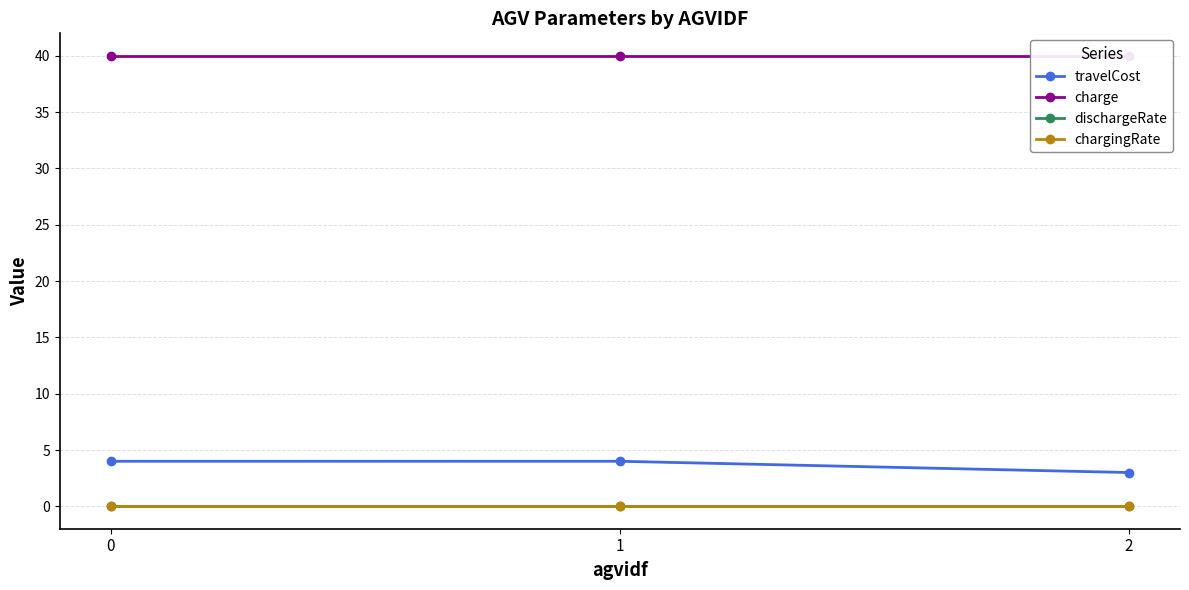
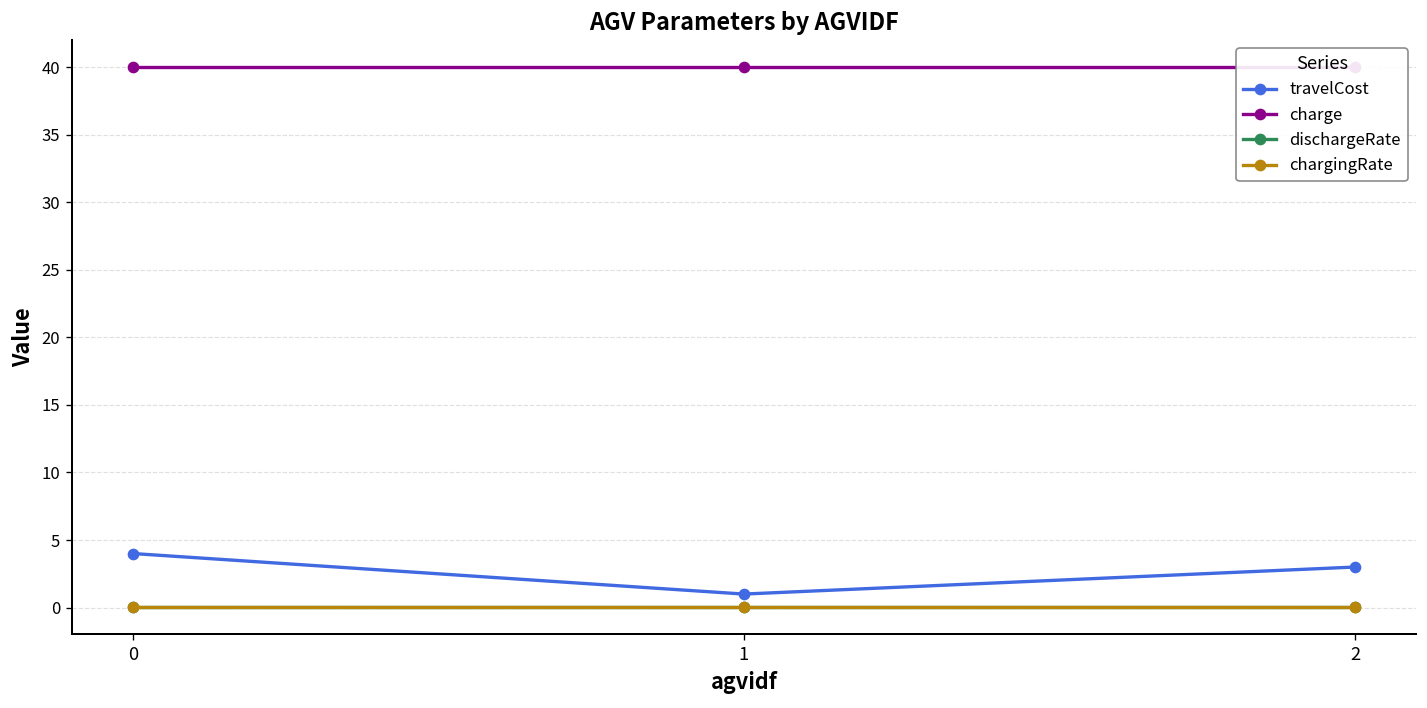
  {
    "travelCost": {
      "0": 4,
-     "1": 4,
+     "1": 1,
      "2": 3
    },
    "charge": {
      "0": 40,
      "1": 40
    },
    "chargingRate": {
      "0": 0,
      "1": 0,
      "2": 0
    }
  }
